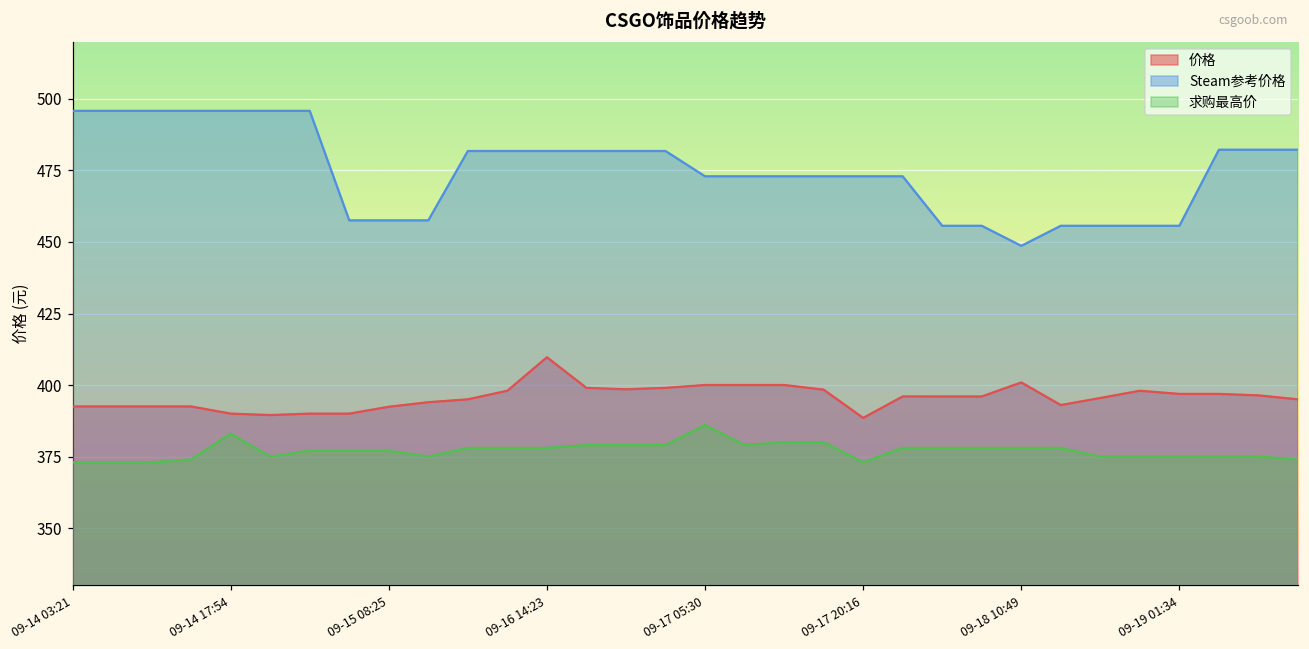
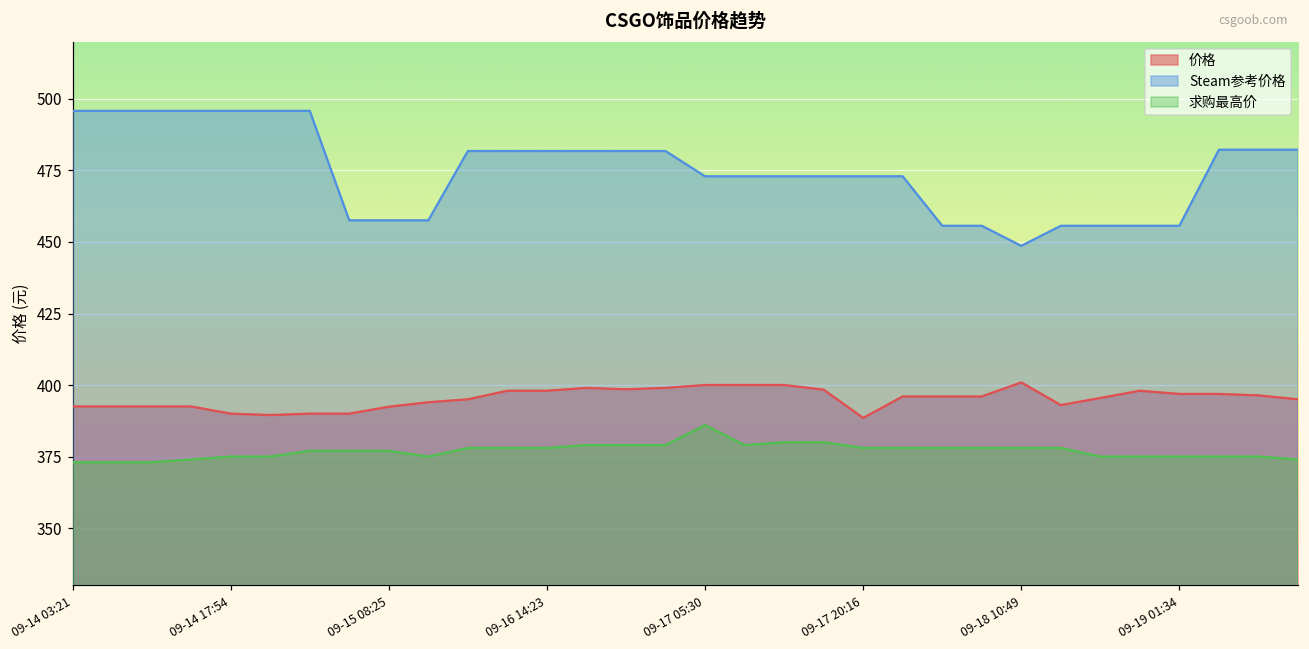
  {
    "价格": {
      "09-14 03:21": 393,
      "09-14 17:54": 390,
      "09-15 08:25": 392,
-     "09-16 14:23": 410,
+     "09-16 14:23": 398,
      "09-17 05:30": 400,
      "09-17 20:16": 389,
      "09-18 10:49": 401,
      "09-19 01:34": 397
    },
    "Steam参考价格": {
      "09-14 03:21": 496,
      "09-14 17:54": 496,
      "09-15 08:25": 458,
      "09-16 14:23": 482,
      "09-17 05:30": 473,
      "09-17 20:16": 473,
      "09-18 10:49": 449,
      "09-19 01:34": 456
    },
    "求购最高价": {
      "09-14 03:21": 373,
-     "09-14 17:54": 383,
+     "09-14 17:54": 375,
      "09-15 08:25": 377,
      "09-16 14:23": 378,
      "09-17 05:30": 386,
-     "09-17 20:16": 373,
+     "09-17 20:16": 378,
      "09-18 10:49": 378,
      "09-19 01:34": 375
    }
  }
